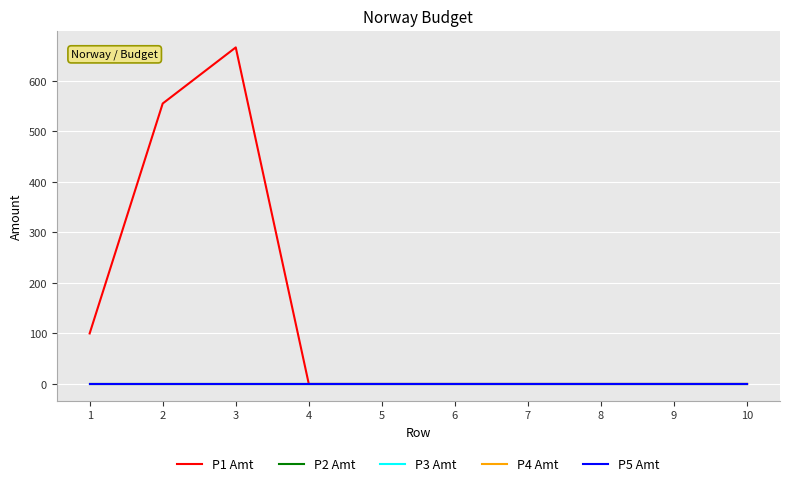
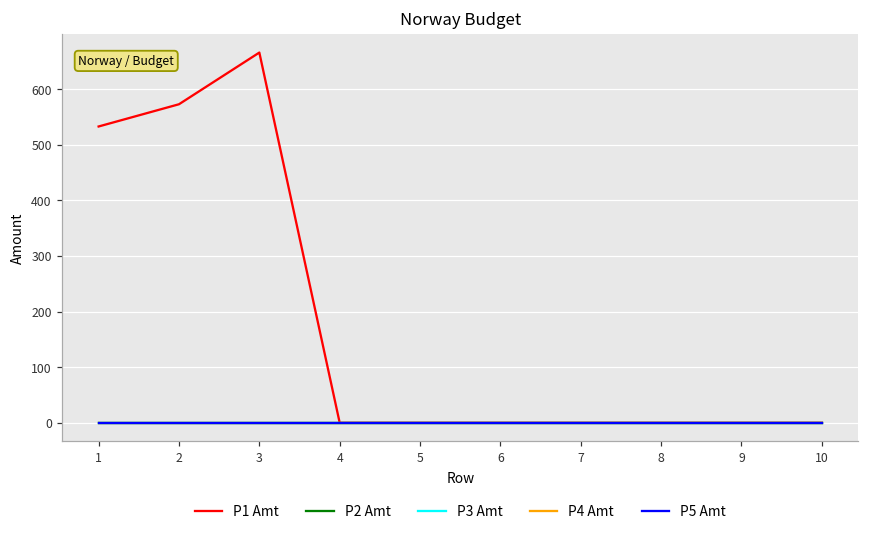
  {
    "P1 Amt": {
-     "1": 100,
-     "2": 560,
+     "1": 530,
+     "2": 570,
      "3": 670
    },
    "P5 Amt": {
      "1": 0,
      "2": 0,
      "3": 0
    }
  }
